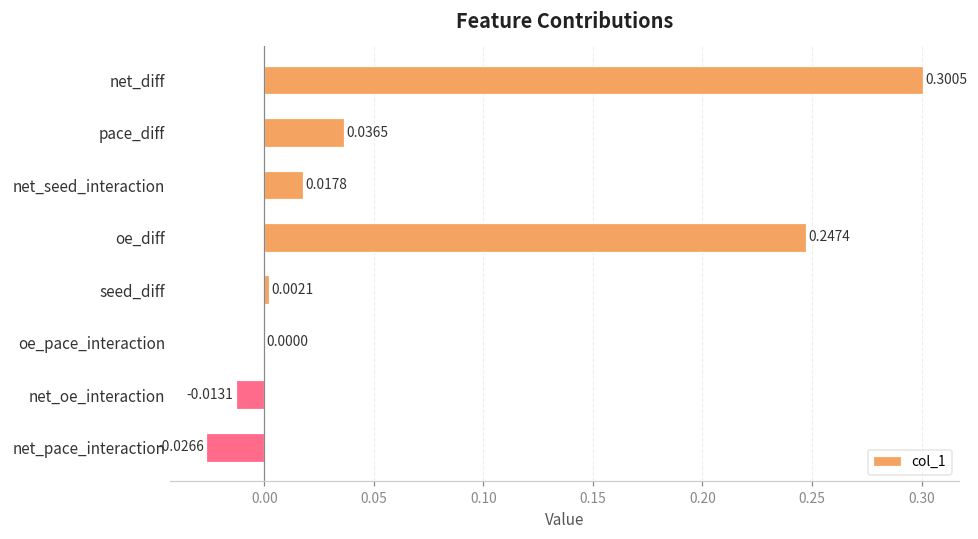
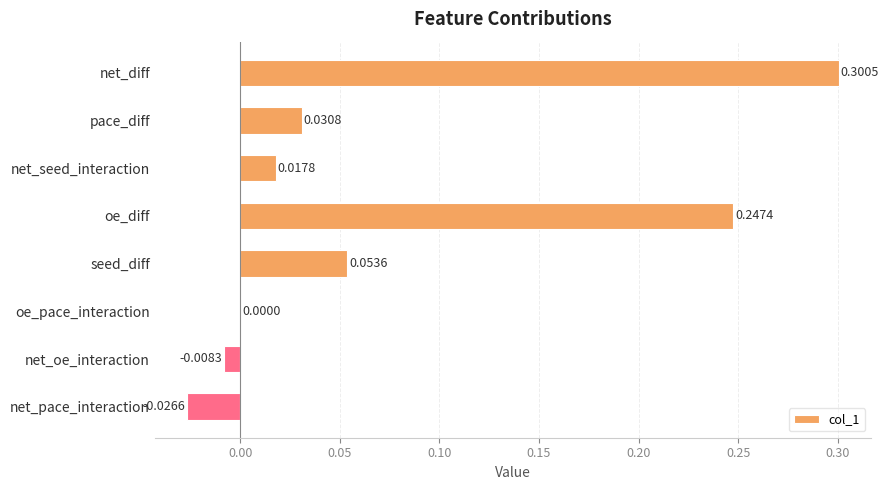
  {
    "net_diff": 0.3005,
-   "pace_diff": 0.0365,
+   "pace_diff": 0.0308,
    "net_seed_interaction": 0.0178,
    "oe_diff": 0.2474,
-   "seed_diff": 0.0021,
+   "seed_diff": 0.0536,
    "oe_pace_interaction": 0.0000,
-   "net_oe_interaction": -0.0131,
+   "net_oe_interaction": -0.0083,
    "net_pace_interaction": -0.0266
  }
